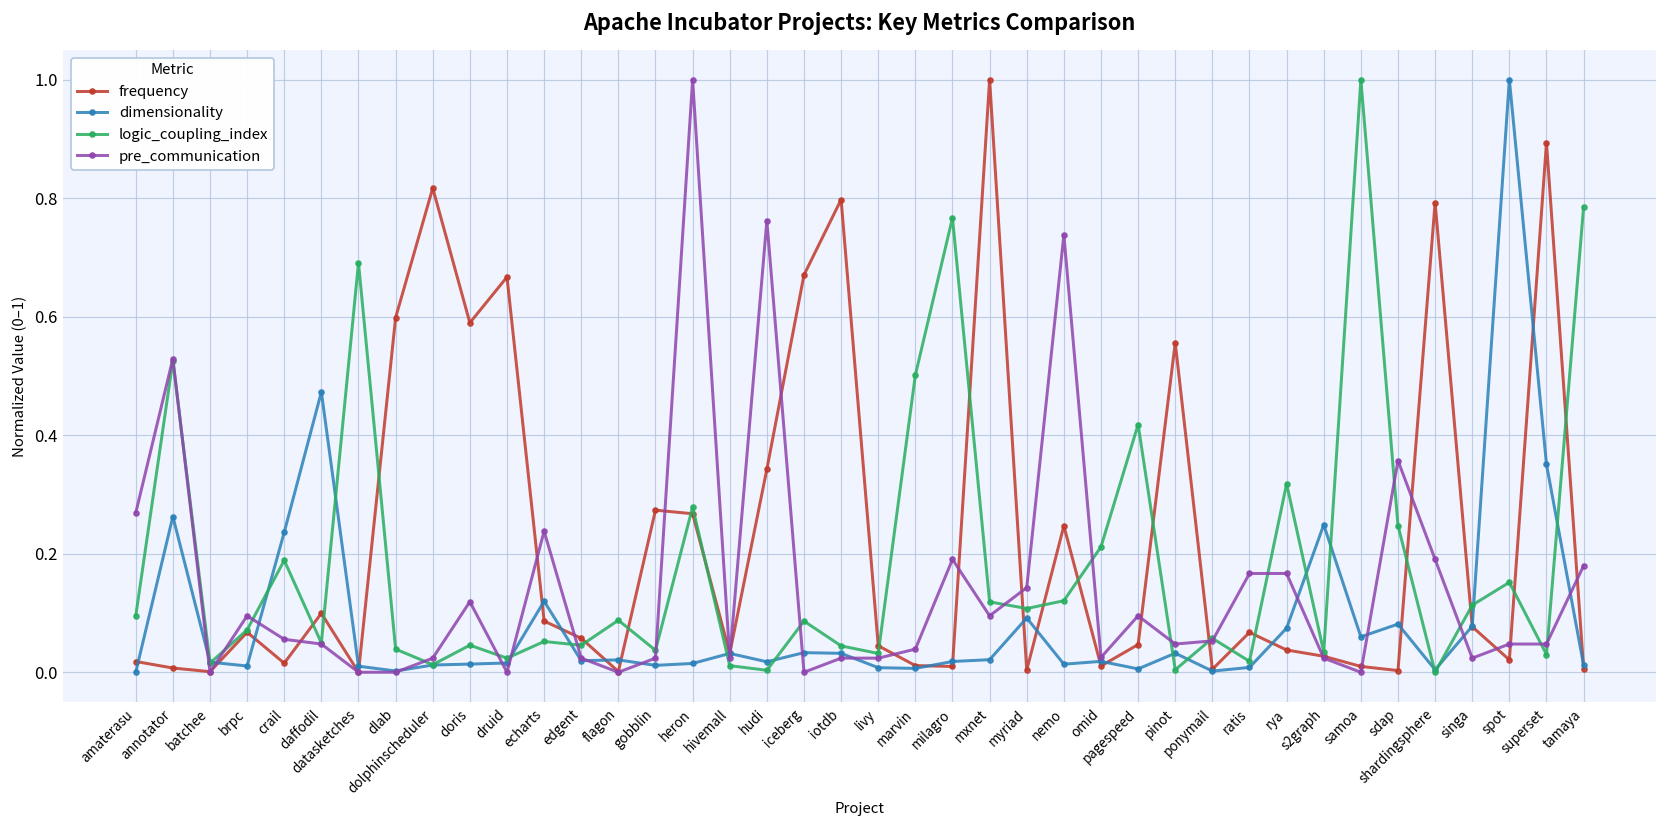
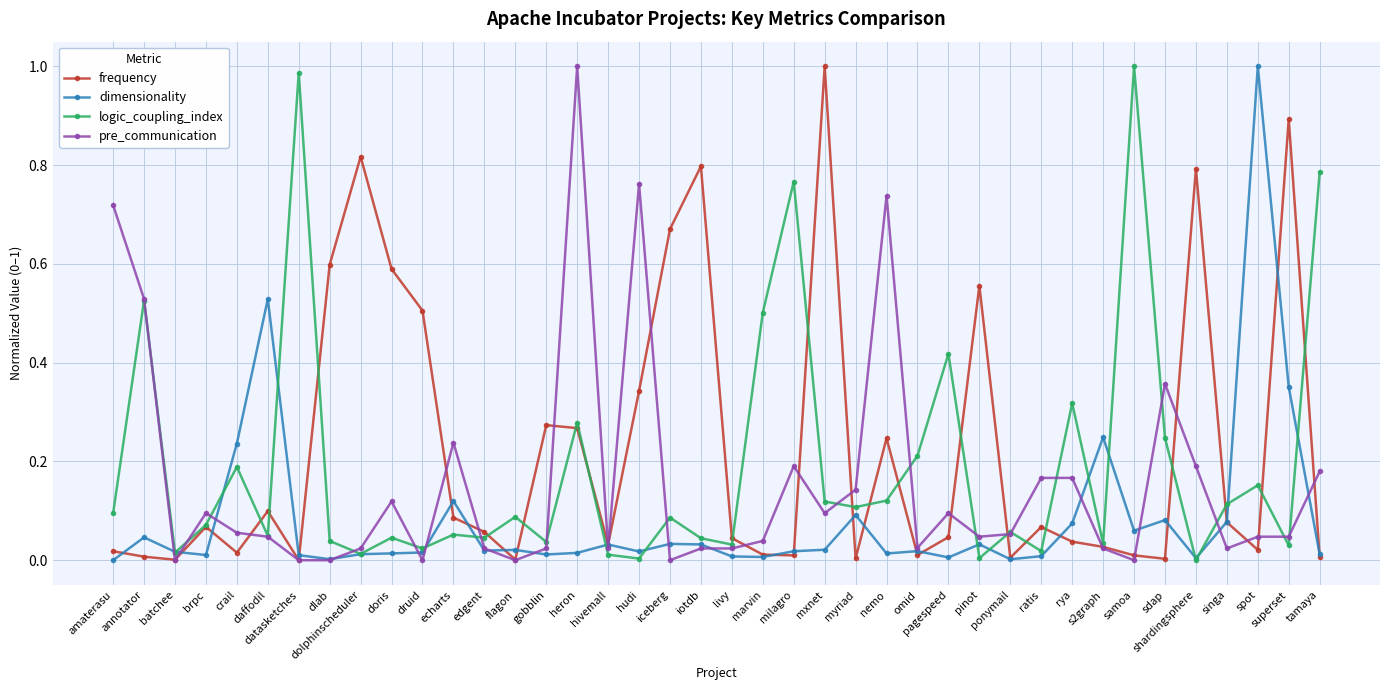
  {
    "frequency": {
      "amaterasu": 0.02,
      "annotator": 0.01,
      "crail": 0.02,
      "daffodil": 0.10,
      "dlab": 0.60,
      "dolphinscheduler": 0.82,
      "doris": 0.59,
-     "druid": 0.67,
+     "druid": 0.51,
      "echarts": 0.09,
      "edgent": 0.06,
      "gobblin": 0.27,
      "heron": 0.27,
      "hudi": 0.34,
      "iceberg": 0.67,
      "iotdb": 0.80,
      "livy": 0.04,
      "milagro": 0.01,
      "mxnet": 1.00,
      "myriad": 0.00,
      "nemo": 0.25,
      "omid": 0.01,
      "pagespeed": 0.05,
      "pinot": 0.56,
      "ratis": 0.07,
      "rya": 0.04,
      "samoa": 0.01,
      "sdap": 0.00,
      "shardingsphere": 0.79,
      "spot": 0.02,
      "superset": 0.89,
      "tamaya": 0.01
    },
    "dimensionality": {
      "amaterasu": 0.00,
-     "annotator": 0.26,
+     "annotator": 0.05,
      "brpc": 0.01,
      "crail": 0.24,
-     "daffodil": 0.47,
+     "daffodil": 0.53,
      "datasketches": 0.01,
      "doris": 0.01,
      "druid": 0.02,
      "echarts": 0.12,
      "flagon": 0.02,
      "gobblin": 0.01,
      "heron": 0.01,
      "hudi": 0.02,
      "iceberg": 0.03,
      "iotdb": 0.03,
      "livy": 0.01,
      "milagro": 0.02,
      "mxnet": 0.02,
      "myriad": 0.09,
      "nemo": 0.01,
      "omid": 0.02,
      "pagespeed": 0.01,
      "pinot": 0.03,
      "ratis": 0.01,
      "rya": 0.07,
      "s2graph": 0.25,
      "samoa": 0.06,
      "sdap": 0.08,
      "spot": 1.00,
      "superset": 0.35,
      "tamaya": 0.01
    },
    "logic_coupling_index": {
      "amaterasu": 0.09,
      "crail": 0.19,
-     "datasketches": 0.69,
+     "datasketches": 0.99,
      "dlab": 0.04,
      "doris": 0.05,
      "druid": 0.02,
      "echarts": 0.05,
      "edgent": 0.05,
      "flagon": 0.09,
      "gobblin": 0.04,
      "heron": 0.28,
      "hivemall": 0.01,
      "hudi": 0.00,
      "iceberg": 0.09,
      "iotdb": 0.04,
      "livy": 0.03,
      "marvin": 0.50,
      "milagro": 0.77,
      "mxnet": 0.12,
      "myriad": 0.11,
      "nemo": 0.12,
      "omid": 0.21,
      "pagespeed": 0.42,
      "pinot": 0.00,
      "ratis": 0.02,
      "rya": 0.32,
      "s2graph": 0.03,
      "samoa": 1.00,
      "sdap": 0.25,
      "singa": 0.11,
      "spot": 0.15,
      "superset": 0.03,
      "tamaya": 0.79
    },
    "pre_communication": {
-     "amaterasu": 0.27,
+     "amaterasu": 0.72,
      "brpc": 0.10,
      "crail": 0.06,
      "dolphinscheduler": 0.02,
      "doris": 0.12,
      "druid": 0.00,
      "echarts": 0.24,
      "gobblin": 0.02,
      "heron": 1.00,
      "hivemall": 0.02,
      "hudi": 0.76,
      "iceberg": 0.00,
      "iotdb": 0.02,
      "livy": 0.02,
      "marvin": 0.04,
      "milagro": 0.19,
      "mxnet": 0.10,
      "myriad": 0.14,
      "nemo": 0.74,
      "omid": 0.03,
      "pagespeed": 0.10,
      "pinot": 0.05,
      "ratis": 0.17,
      "rya": 0.17,
      "samoa": 0.00,
      "sdap": 0.36,
      "shardingsphere": 0.19,
      "singa": 0.02,
      "spot": 0.05,
      "superset": 0.05,
      "tamaya": 0.18
    }
  }
